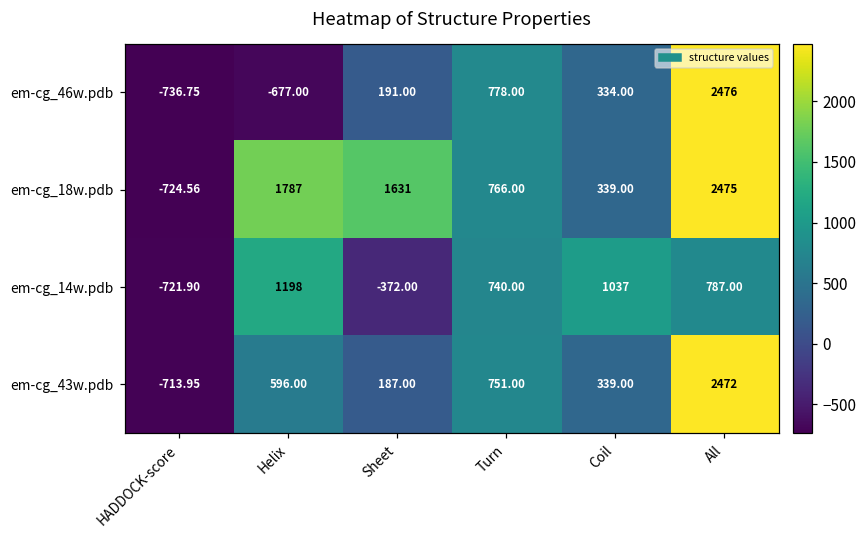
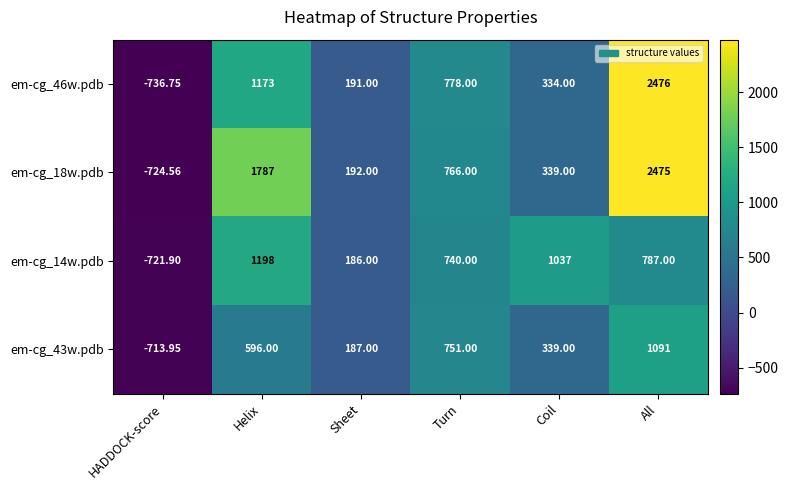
  {
    "em-cg_46w.pdb": {
      "HADDOCK-score": -736.75,
-     "Helix": -677.00,
+     "Helix": 1173,
      "Sheet": 191.00,
      "Turn": 778.00,
      "Coil": 334.00,
      "All": 2476
    },
    "em-cg_18w.pdb": {
      "HADDOCK-score": -724.56,
      "Helix": 1787,
-     "Sheet": 1631,
+     "Sheet": 192.00,
      "Turn": 766.00,
      "Coil": 339.00,
      "All": 2475
    },
    "em-cg_14w.pdb": {
      "HADDOCK-score": -721.90,
      "Helix": 1198,
-     "Sheet": -372.00,
+     "Sheet": 186.00,
      "Turn": 740.00,
      "Coil": 1037,
      "All": 787.00
    },
    "em-cg_43w.pdb": {
      "HADDOCK-score": -713.95,
      "Helix": 596.00,
      "Sheet": 187.00,
      "Turn": 751.00,
      "Coil": 339.00,
-     "All": 2472
+     "All": 1091
    }
  }
